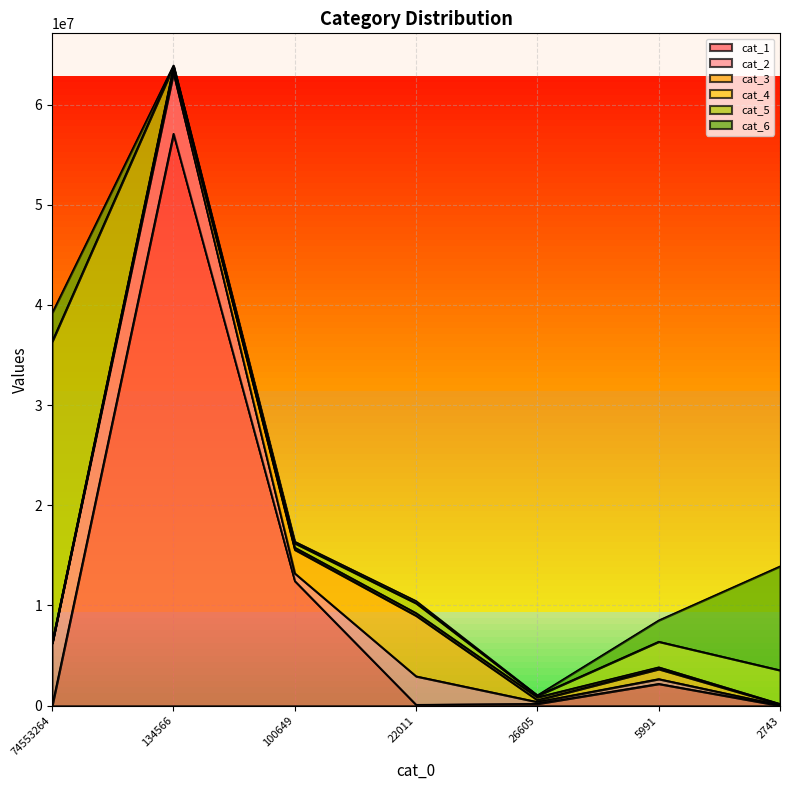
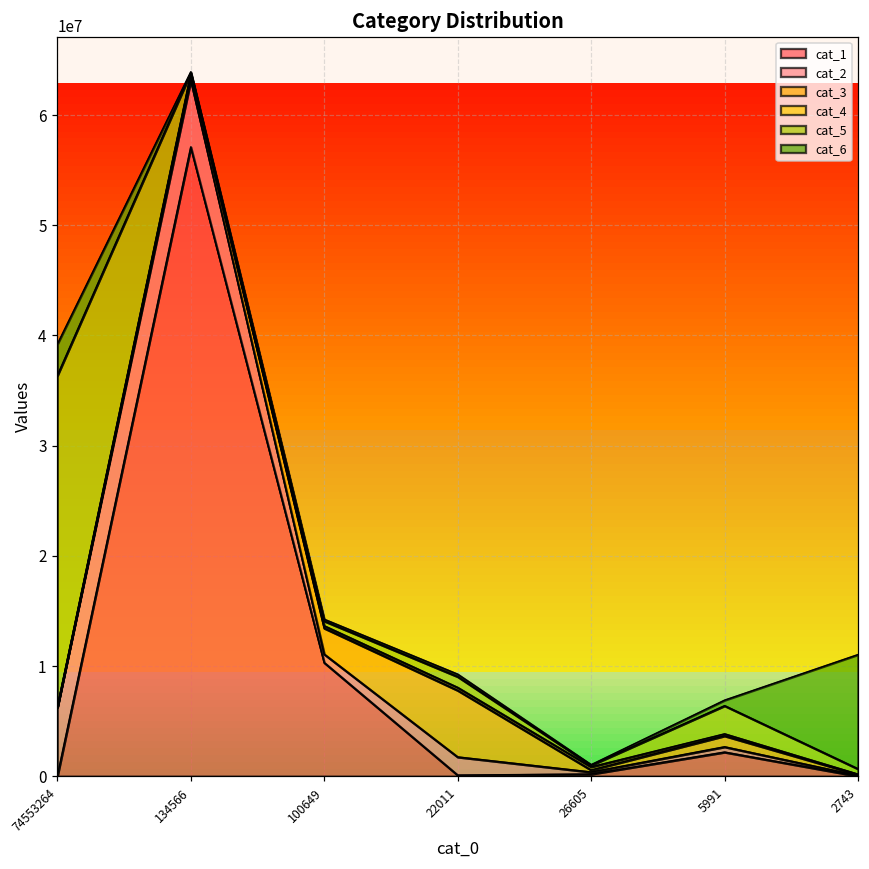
  {
    "cat_1": {
      "74553264": 0,
      "134566": 57100000,
-     "100649": 12500000,
+     "100649": 10300000,
      "22011": 100000,
      "5991": 2200000
    },
    "cat_2": {
      "134566": 6100000,
      "100649": 800000,
-     "22011": 2800000,
+     "22011": 1600000,
      "5991": 500000
    },
    "cat_5": {
      "74553264": 30100000,
      "5991": 2600000,
-     "2743": 3400000
+     "2743": 500000
    },
    "cat_6": {
      "74553264": 2800000,
-     "5991": 2100000,
+     "5991": 500000,
      "2743": 10400000
    }
  }
